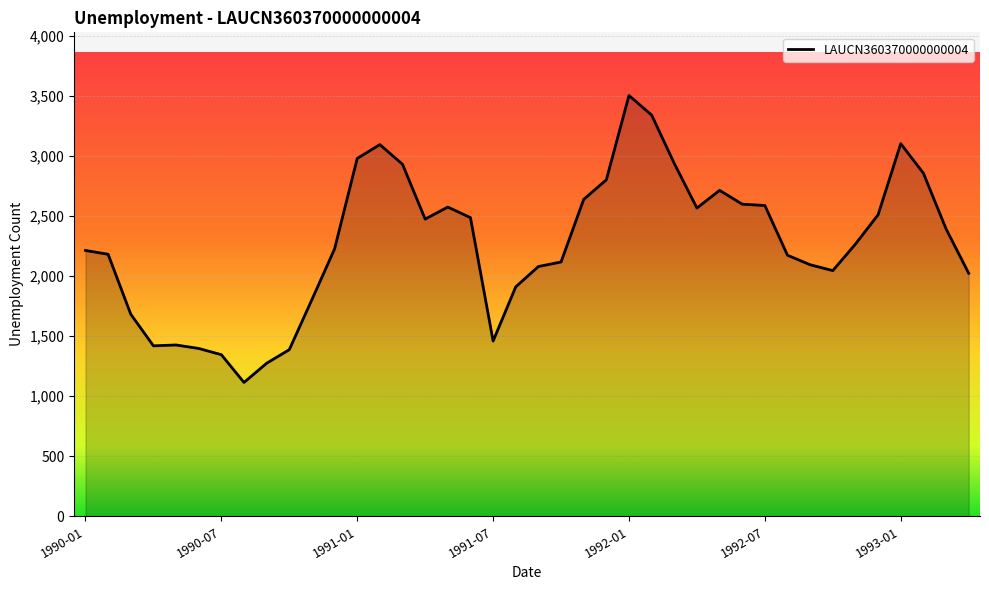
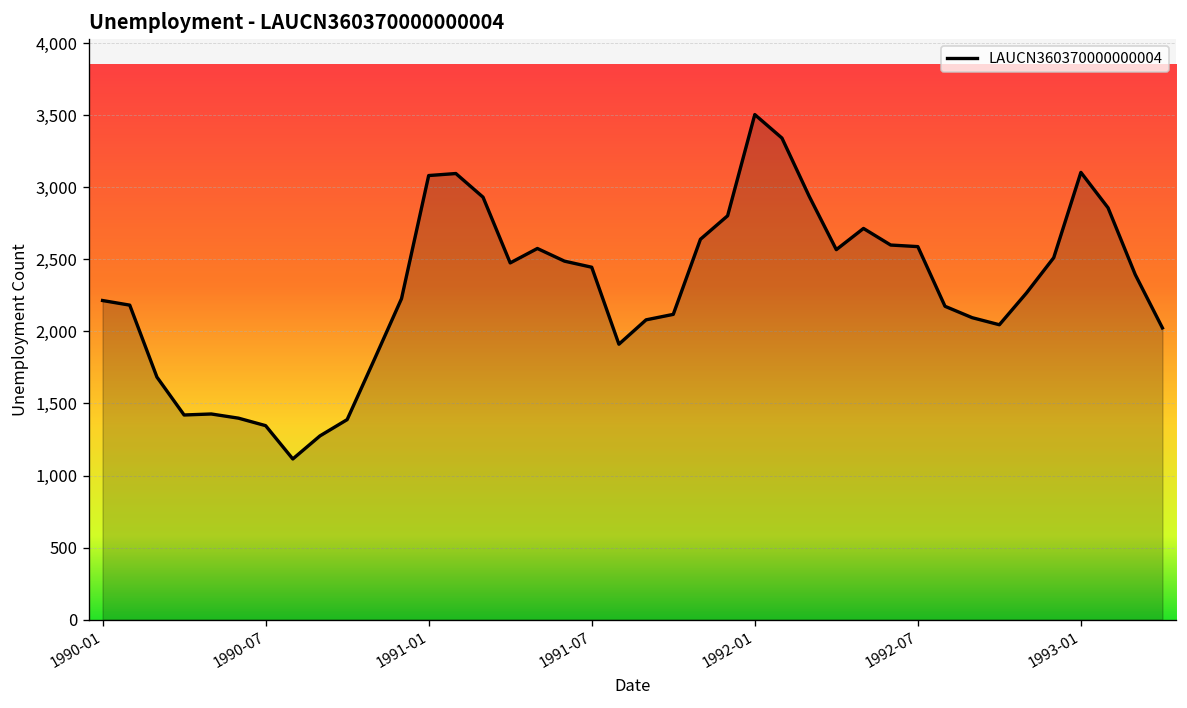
  {
    "1990-01": "2,210",
    "1990-07": "1,350",
-   "1991-01": "2,980",
-   "1991-07": "1,460",
+   "1991-01": "3,080",
+   "1991-07": "2,450",
    "1992-01": "3,500",
    "1992-07": "2,590",
    "1993-01": "3,100"
  }
